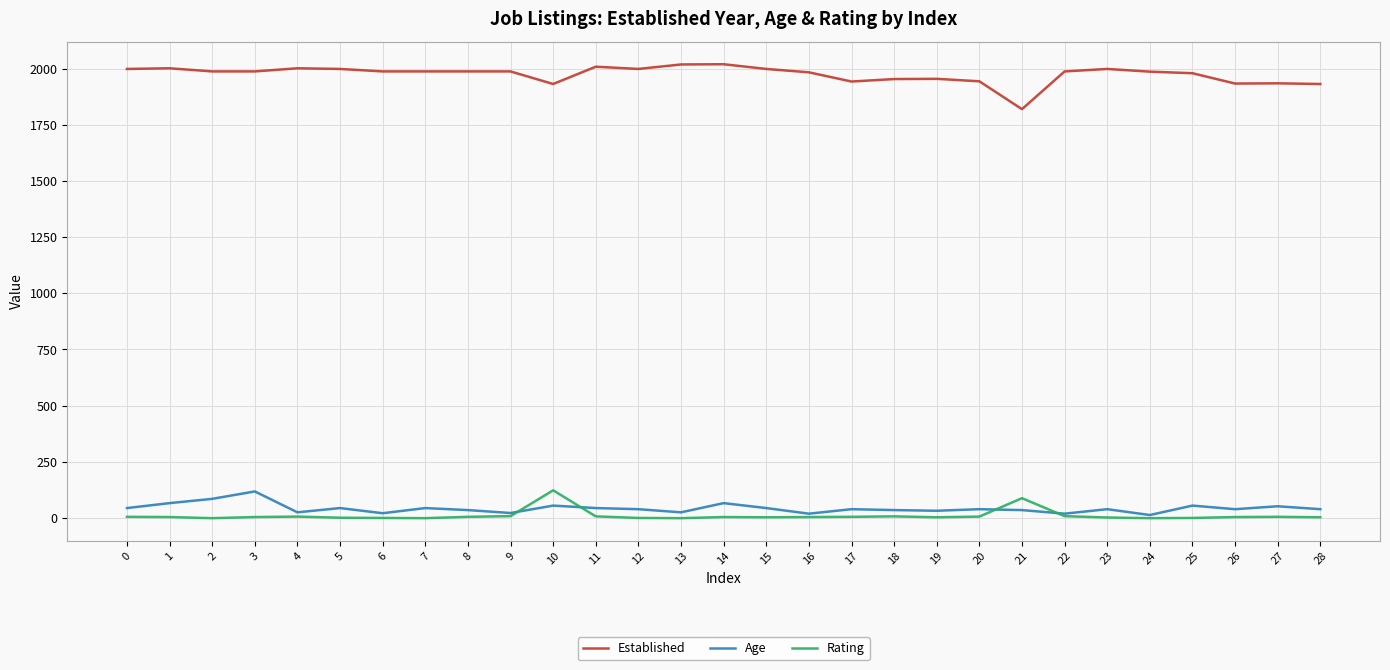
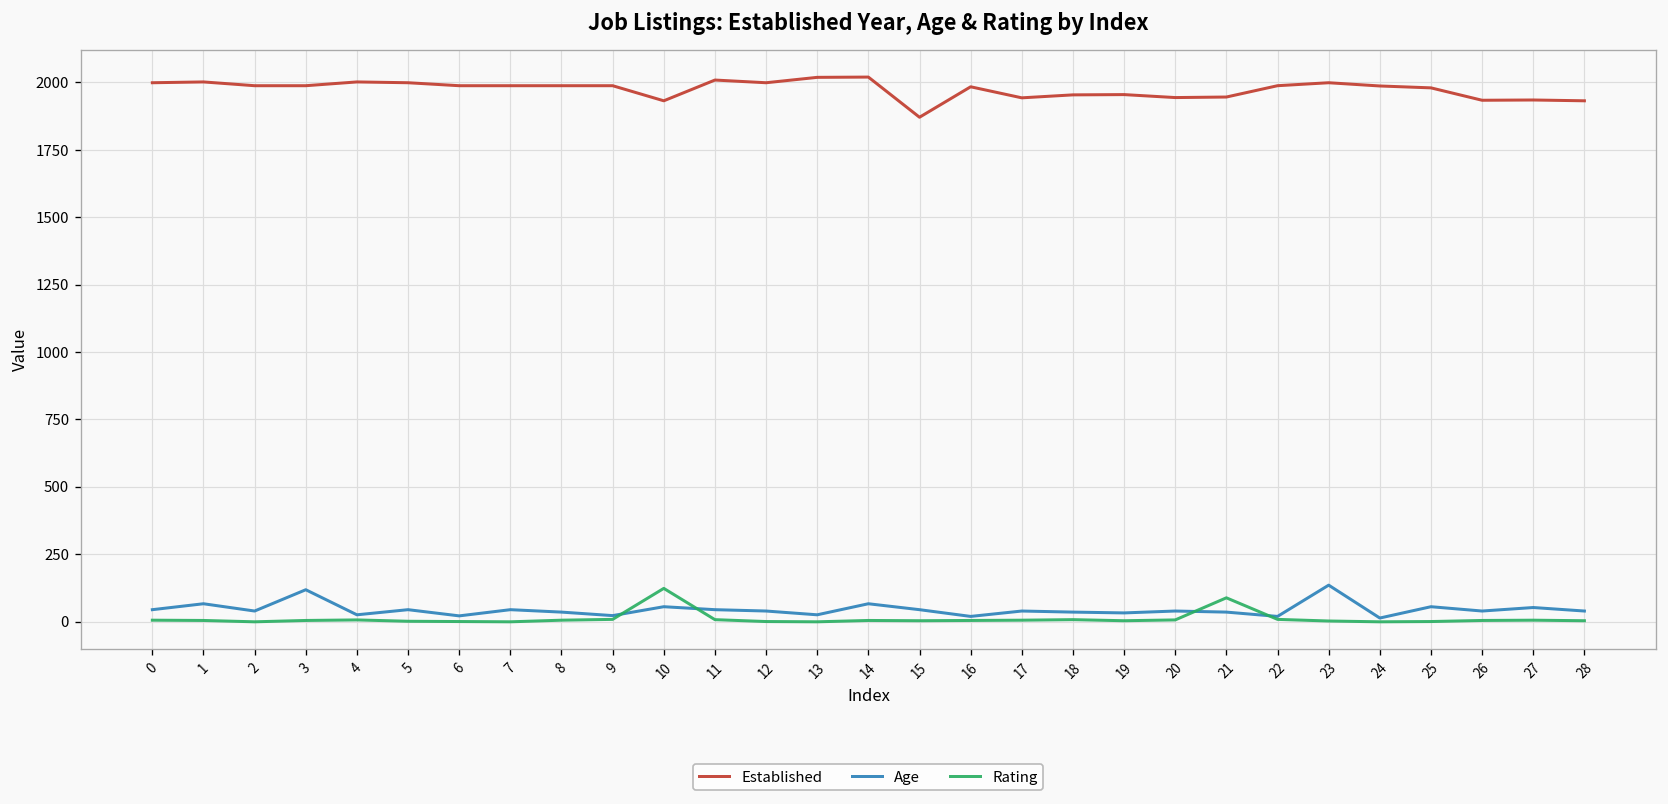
  {
    "Established": {
      "0": 2000,
      "1": 2000,
      "2": 1990,
      "3": 1990,
      "4": 2000,
      "5": 2000,
      "6": 1990,
      "7": 1990,
      "8": 1990,
      "9": 1990,
      "10": 1930,
      "11": 2010,
      "12": 2000,
      "13": 2020,
      "14": 2020,
-     "15": 2000,
+     "15": 1870,
      "16": 1980,
      "17": 1940,
      "18": 1950,
      "19": 1960,
      "20": 1940,
-     "21": 1820,
+     "21": 1950,
      "22": 1990,
      "23": 2000,
      "24": 1990,
      "25": 1980,
      "26": 1930,
      "27": 1940,
      "28": 1930
    },
    "Age": {
      "0": 40,
      "1": 70,
-     "2": 90,
+     "2": 40,
      "3": 120,
      "4": 30,
      "5": 40,
      "6": 20,
      "7": 40,
      "8": 40,
      "9": 20,
      "10": 60,
      "11": 40,
      "12": 40,
      "13": 30,
      "14": 70,
      "15": 40,
      "16": 20,
      "17": 40,
      "18": 40,
      "19": 30,
      "20": 40,
      "21": 40,
-     "23": 40,
+     "23": 140,
      "24": 10,
      "25": 60,
      "26": 40,
      "27": 50,
      "28": 40
    },
    "Rating": {
      "0": 10,
      "1": 0,
      "2": 0,
      "3": 0,
      "4": 10,
      "5": 0,
      "6": 0,
      "7": 0,
      "8": 10,
      "9": 10,
      "10": 120,
      "11": 10,
      "12": 0,
      "13": 0,
      "14": 0,
      "15": 0,
      "16": 0,
      "17": 10,
      "18": 10,
      "19": 0,
      "20": 10,
      "21": 90,
      "23": 0,
      "24": 0,
      "25": 0,
      "26": 0,
      "27": 10,
      "28": 0
    }
  }
